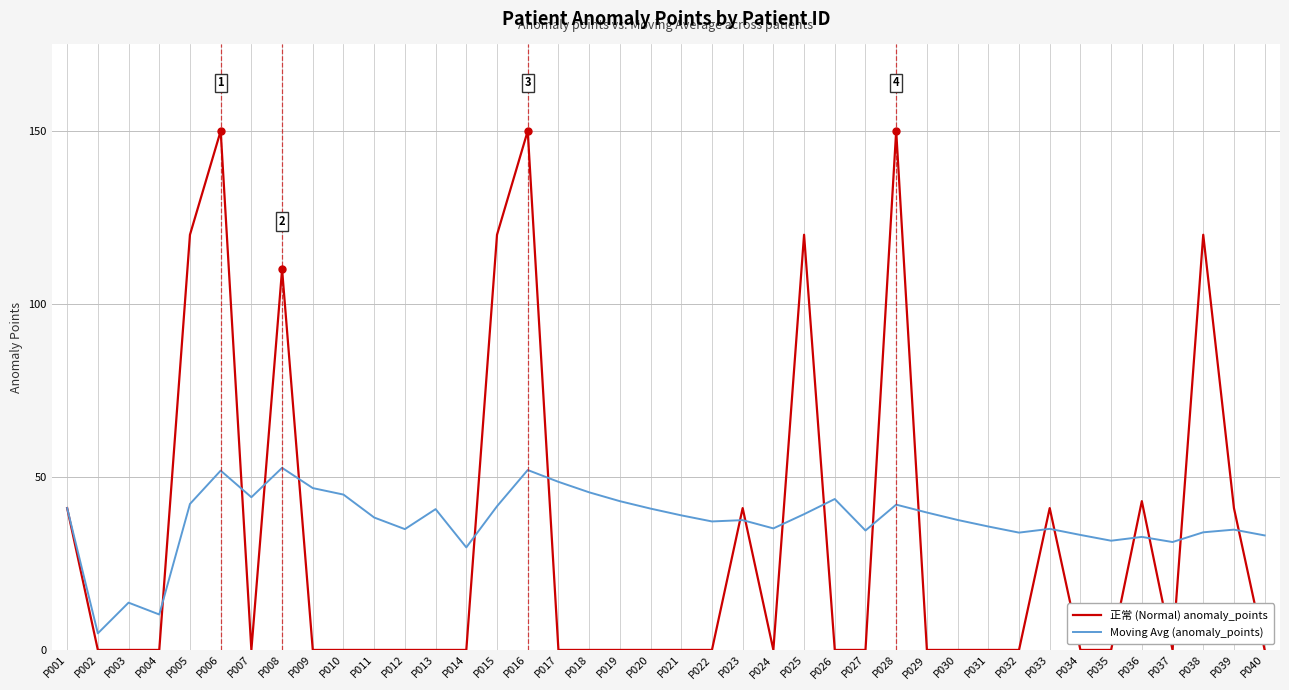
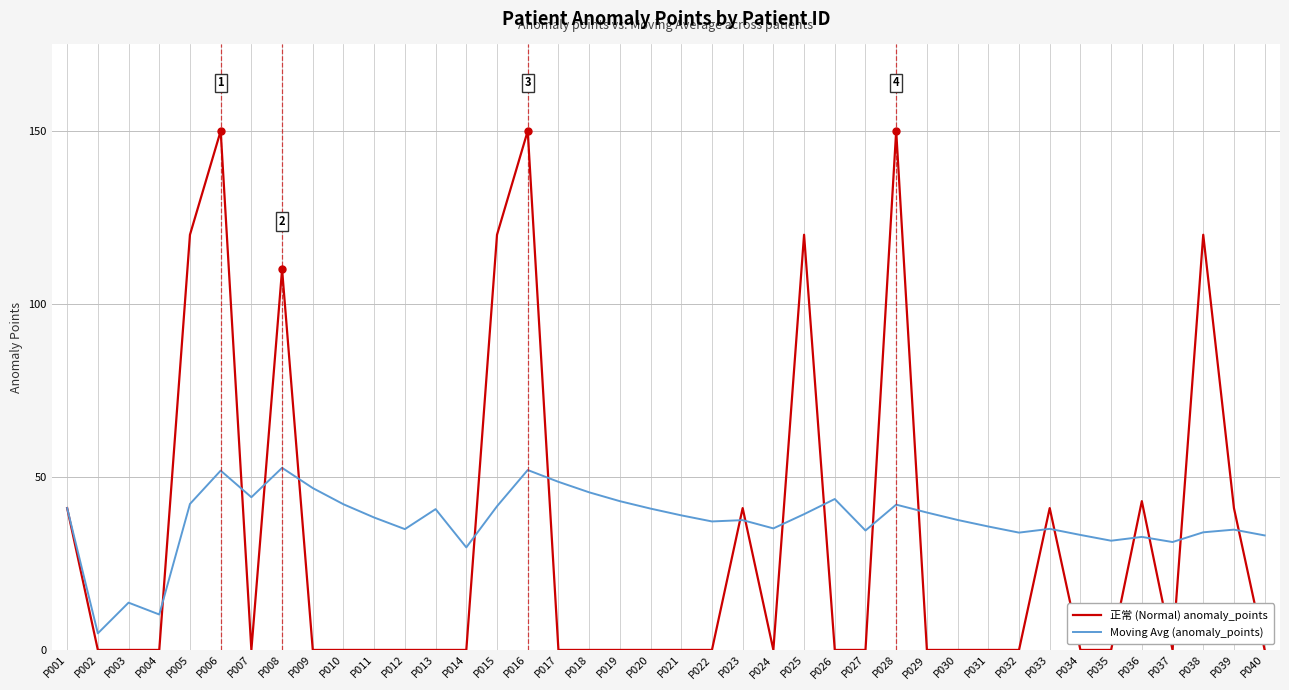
  {
    "Moving Avg (anomaly_points)": {
      "P002": 5,
      "P003": 14,
      "P004": 10,
      "P005": 42,
      "P006": 52,
      "P007": 44,
      "P008": 53,
      "P009": 47,
-     "P010": 45,
+     "P010": 42,
      "P011": 38,
      "P012": 35,
      "P013": 41,
      "P014": 30,
      "P015": 42,
      "P016": 52,
      "P017": 49,
      "P018": 46,
      "P019": 43,
      "P020": 41,
      "P021": 39,
      "P022": 37,
      "P023": 38,
      "P024": 35,
      "P025": 39,
      "P026": 44,
      "P027": 35,
      "P028": 42,
      "P029": 40,
      "P030": 38,
      "P031": 36,
      "P032": 34,
      "P033": 35,
      "P034": 33,
      "P035": 32,
      "P036": 33,
      "P037": 31,
      "P038": 34,
      "P039": 35,
      "P040": 33
    }
  }
